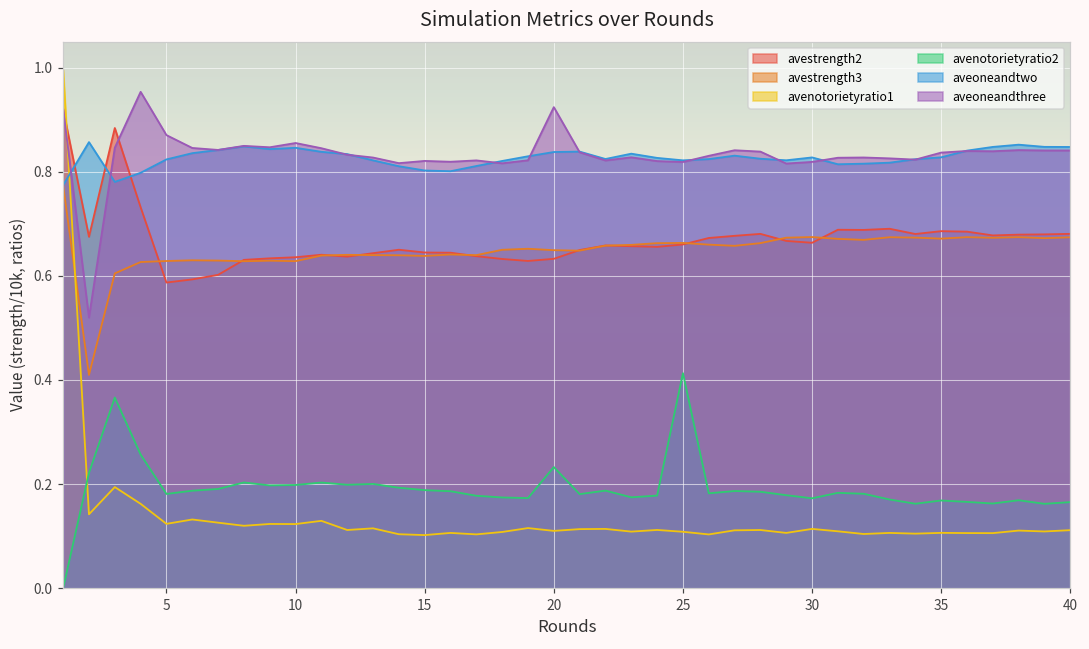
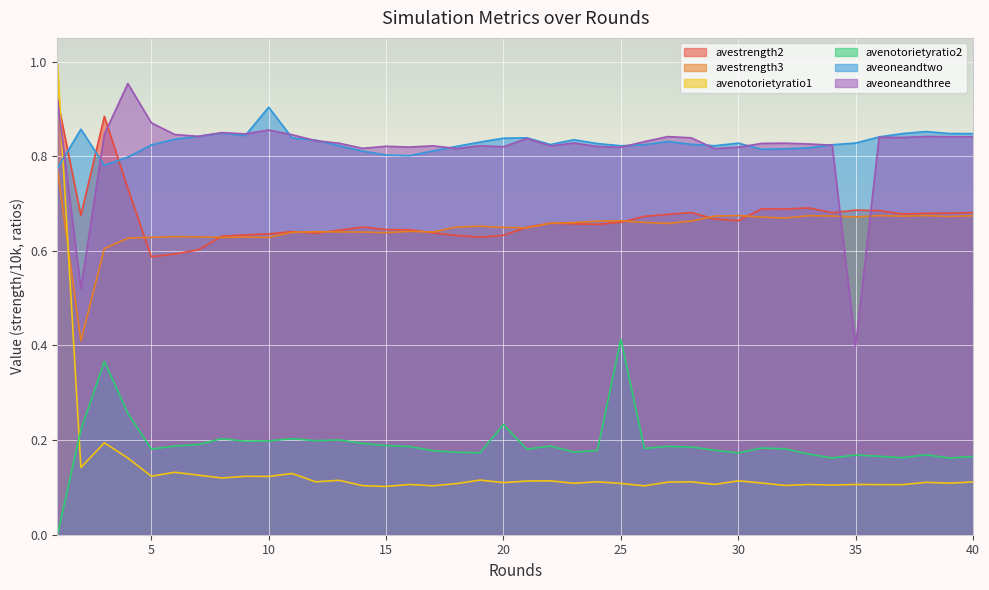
  {
    "avenotorietyratio1": {
      "5": 0.12,
      "10": 0.12,
      "15": 0.10,
      "20": 0.11,
      "25": 0.11,
      "30": 0.11,
      "35": 0.11,
      "40": 0.11
    },
    "avenotorietyratio2": {
      "5": 0.18,
      "10": 0.20,
      "15": 0.19,
      "20": 0.23,
      "25": 0.41,
      "30": 0.17,
      "35": 0.17,
      "40": 0.17
    },
    "aveoneandtwo": {
      "5": 0.82,
-     "10": 0.85,
+     "10": 0.90,
      "15": 0.80,
      "20": 0.84,
      "30": 0.83,
      "35": 0.83,
      "40": 0.85
    },
    "aveoneandthree": {
      "5": 0.87,
      "10": 0.86,
      "15": 0.82,
-     "20": 0.92,
+     "20": 0.82,
      "30": 0.82,
-     "35": 0.84,
+     "35": 0.40,
      "40": 0.84
    }
  }
